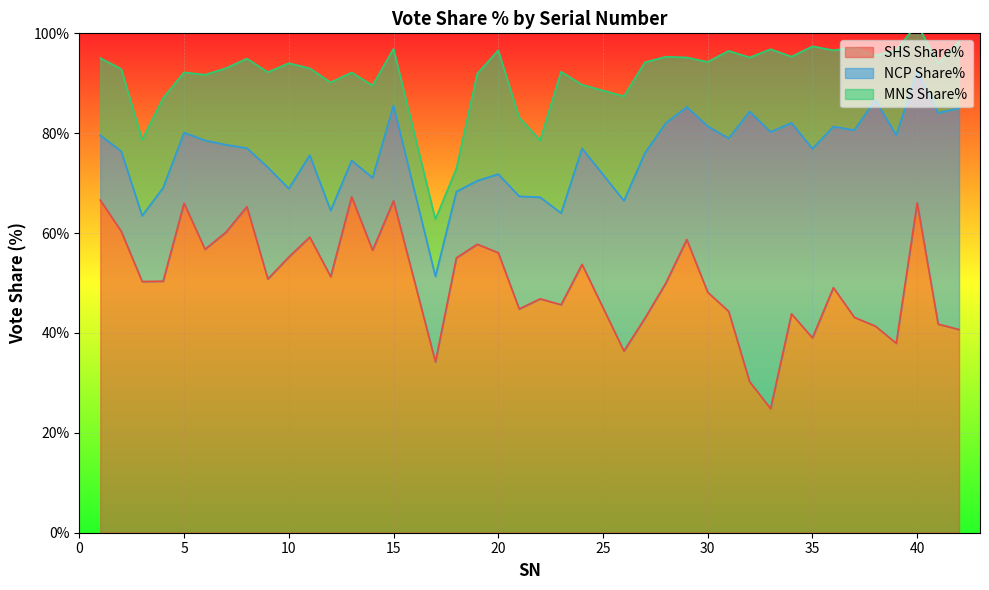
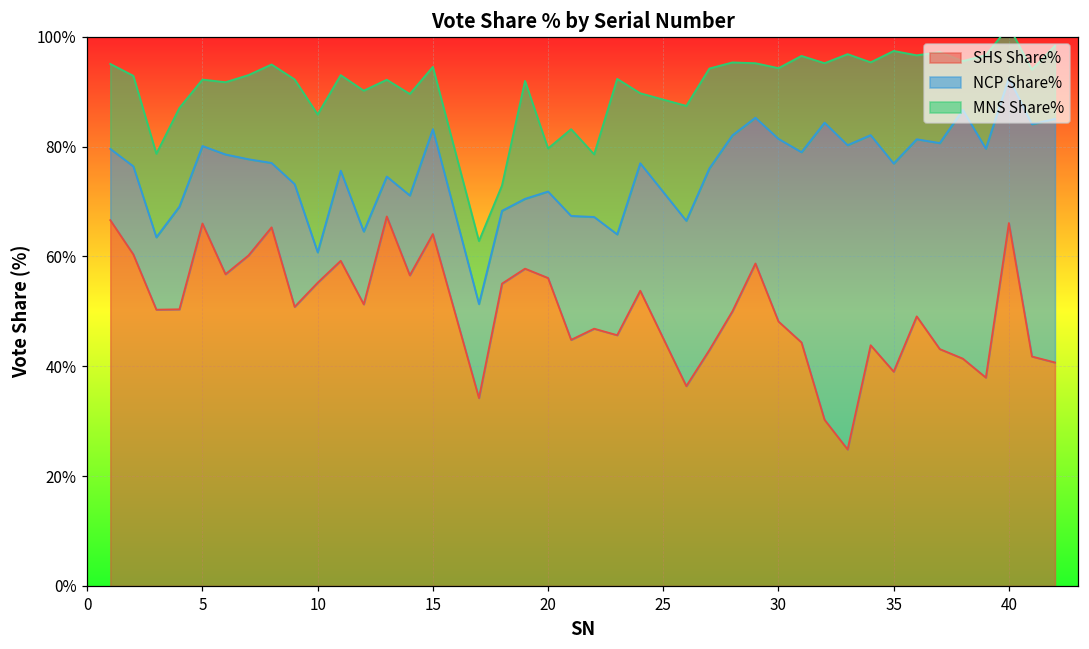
  {
    "SHS Share%": {
      "5": "66%",
      "10": "55%",
-     "15": "66%",
+     "15": "64%",
      "20": "56%",
      "30": "48%",
      "35": "39%",
      "40": "66%"
    },
    "NCP Share%": {
      "5": "14%",
-     "10": "14%",
+     "10": "6%",
      "15": "19%",
      "20": "16%",
      "30": "33%",
      "35": "38%"
    },
    "MNS Share%": {
      "5": "12%",
      "10": "25%",
      "15": "11%",
-     "20": "25%",
+     "20": "8%",
      "30": "13%",
      "35": "20%"
    }
  }
